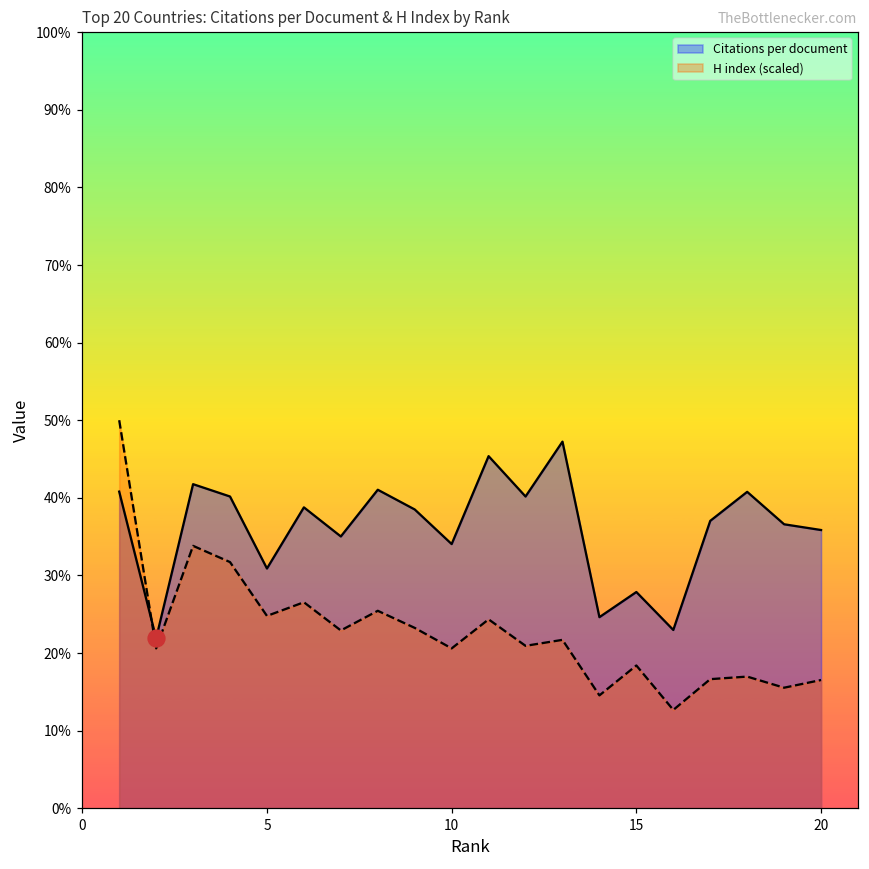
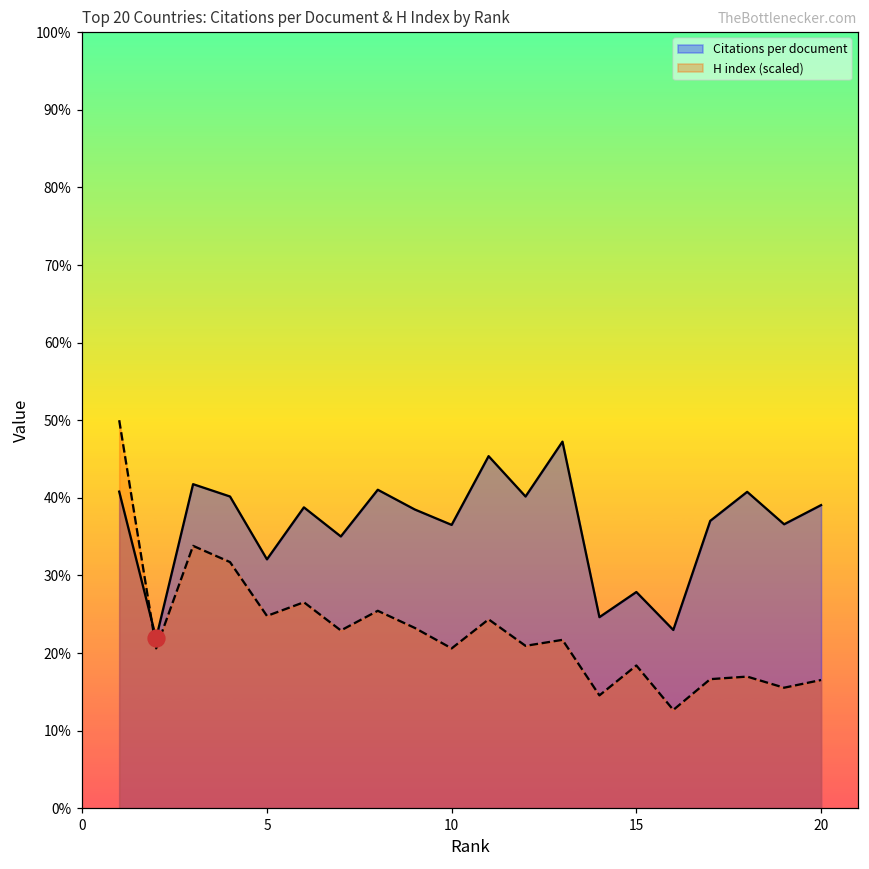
  {
    "Citations per document": {
-     "5": "31%",
-     "10": "34%",
+     "5": "32%",
+     "10": "37%",
      "15": "28%",
-     "20": "36%"
+     "20": "39%"
    },
    "H index (scaled)": {
      "5": "25%",
      "10": "21%",
      "15": "18%",
      "20": "17%"
    }
  }
